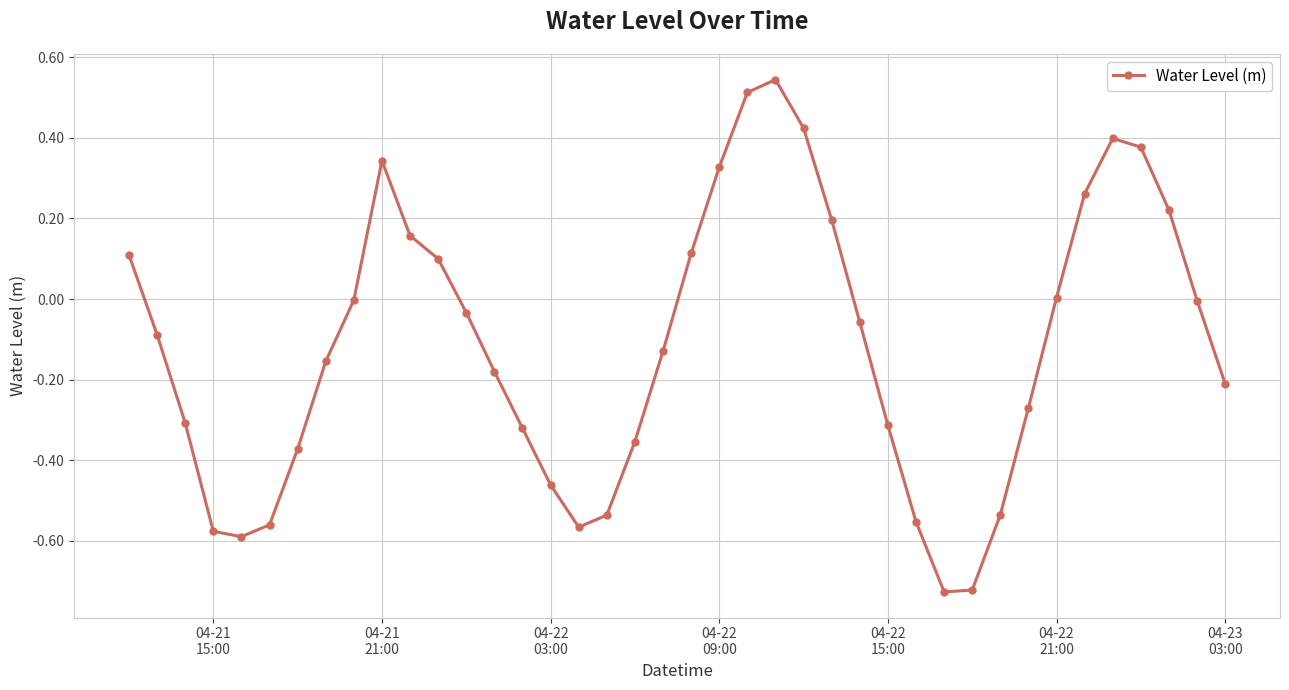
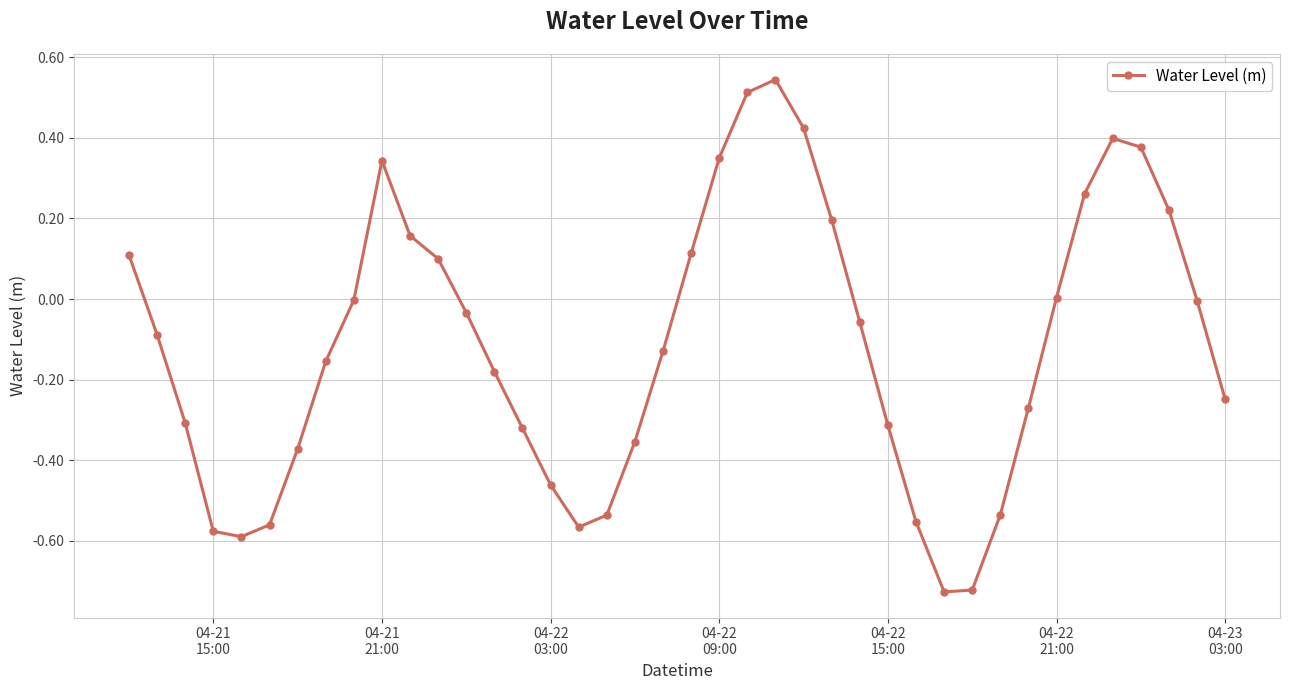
  {
    "04-21 15:00": -0.58,
    "04-21 21:00": 0.34,
    "04-22 03:00": -0.46,
-   "04-22 09:00": 0.33,
+   "04-22 09:00": 0.35,
    "04-22 15:00": -0.31,
    "04-22 21:00": 0.00,
-   "04-23 03:00": -0.21
+   "04-23 03:00": -0.25
  }
